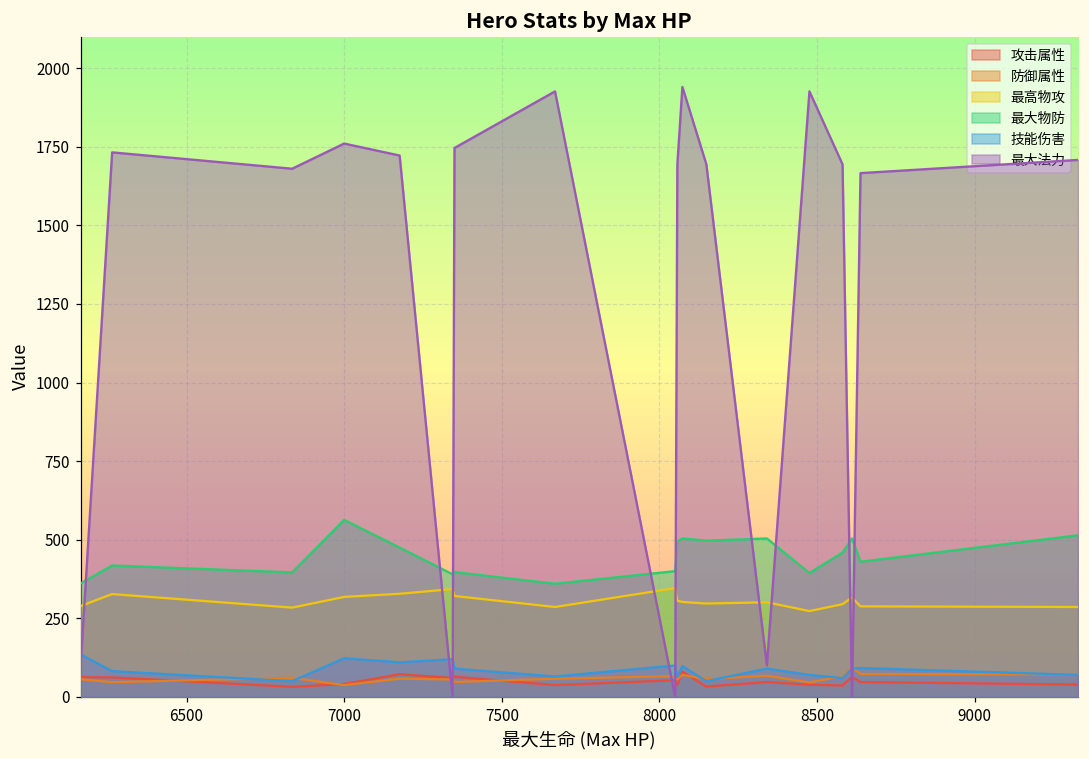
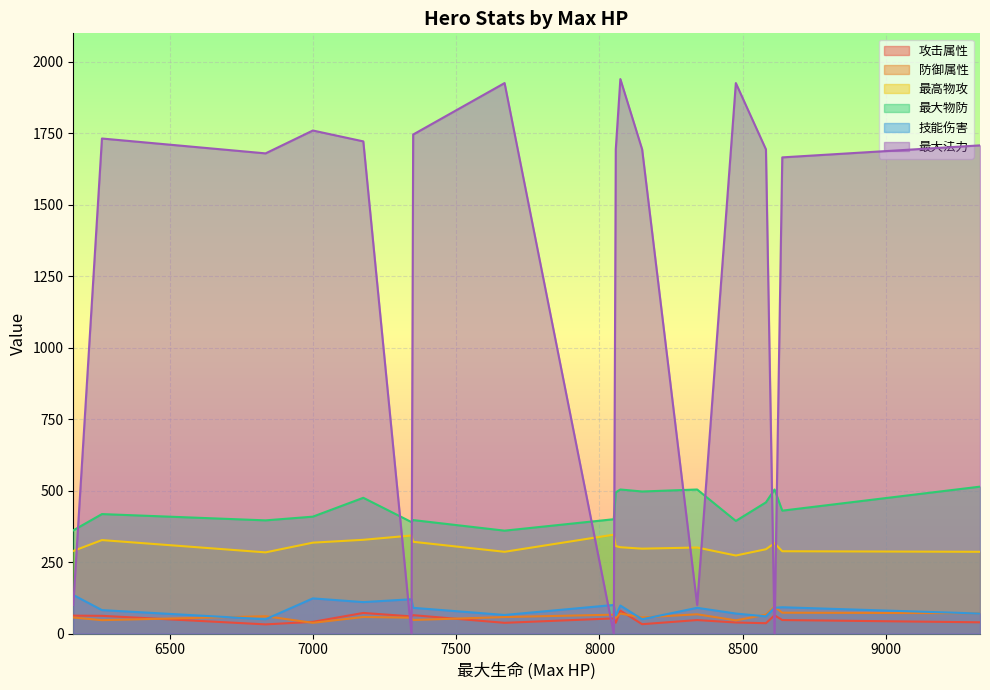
  {
    "最大物防": {
-     "7000": 560
+     "7000": 410
    },
    "技能伤害": {
      "7000": 120
    },
    "最大法力": {
      "7000": 1760
    }
  }
